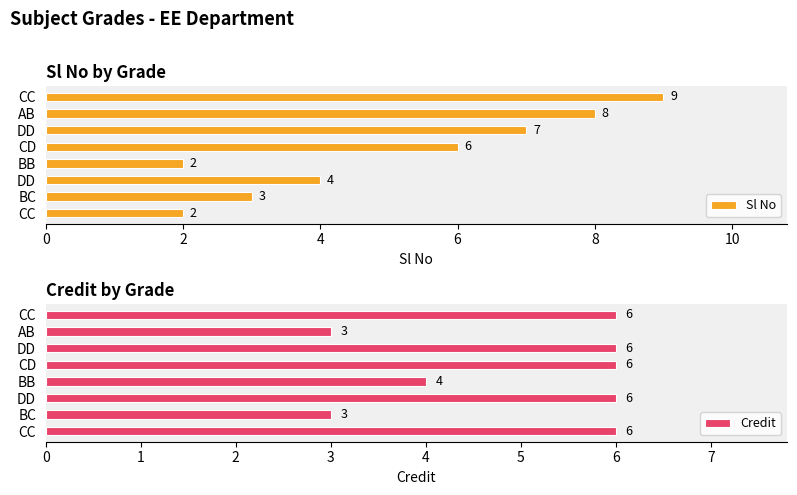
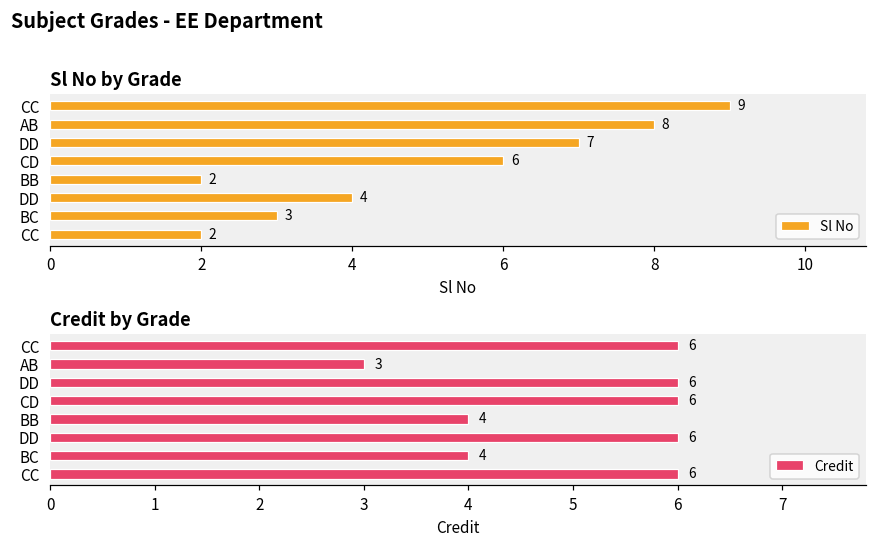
  {
    "Sl No by Grade": {
      "AB": 8,
      "CD": 6,
      "BB": 2,
      "BC": 3
    },
    "Credit by Grade": {
      "AB": 3,
      "CD": 6,
      "BB": 4,
-     "BC": 3
+     "BC": 4
    }
  }
